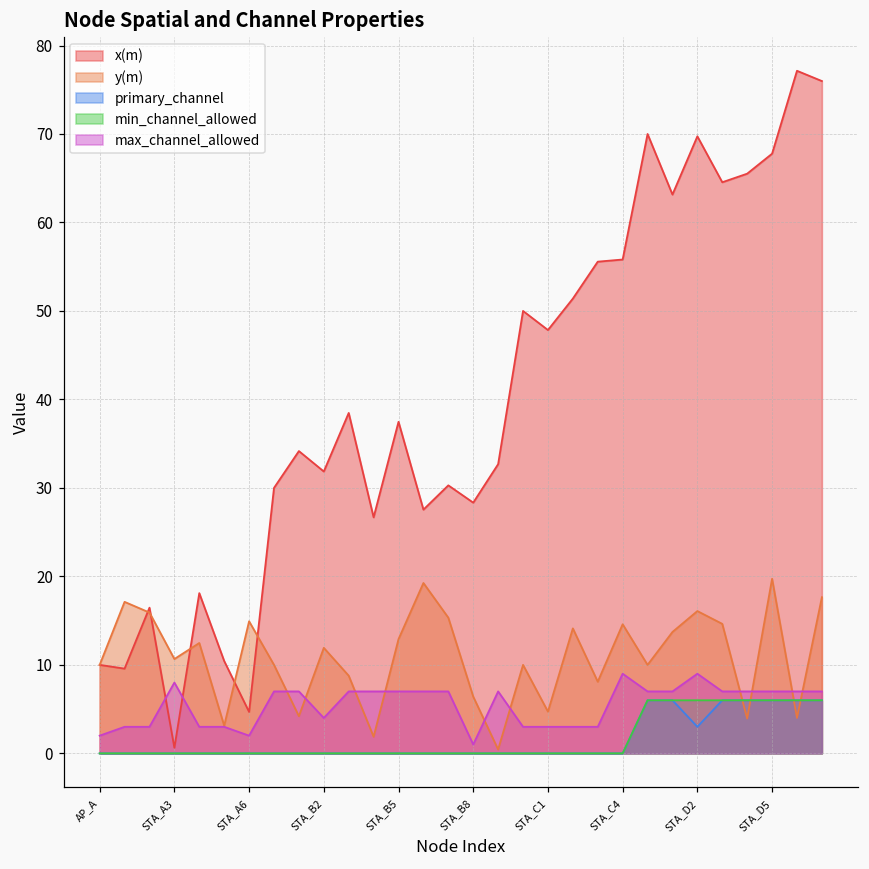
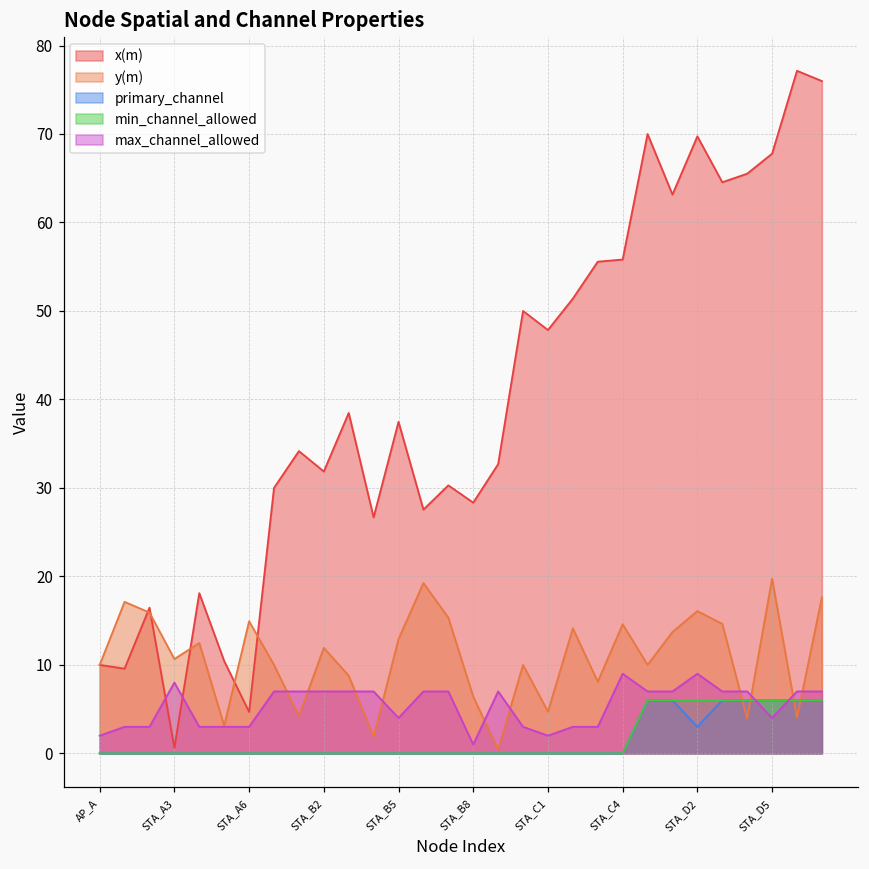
  {
    "primary_channel": {
      "STA_D2": 3
    },
    "min_channel_allowed": {
      "STA_D2": 6
    },
    "max_channel_allowed": {
      "AP_A": 2,
      "STA_A3": 8,
-     "STA_A6": 2,
-     "STA_B2": 4,
-     "STA_B5": 7,
+     "STA_A6": 3,
+     "STA_B2": 7,
+     "STA_B5": 4,
      "STA_B8": 1,
-     "STA_C1": 3,
+     "STA_C1": 2,
      "STA_C4": 9,
      "STA_D2": 9,
-     "STA_D5": 7
+     "STA_D5": 4
    }
  }
